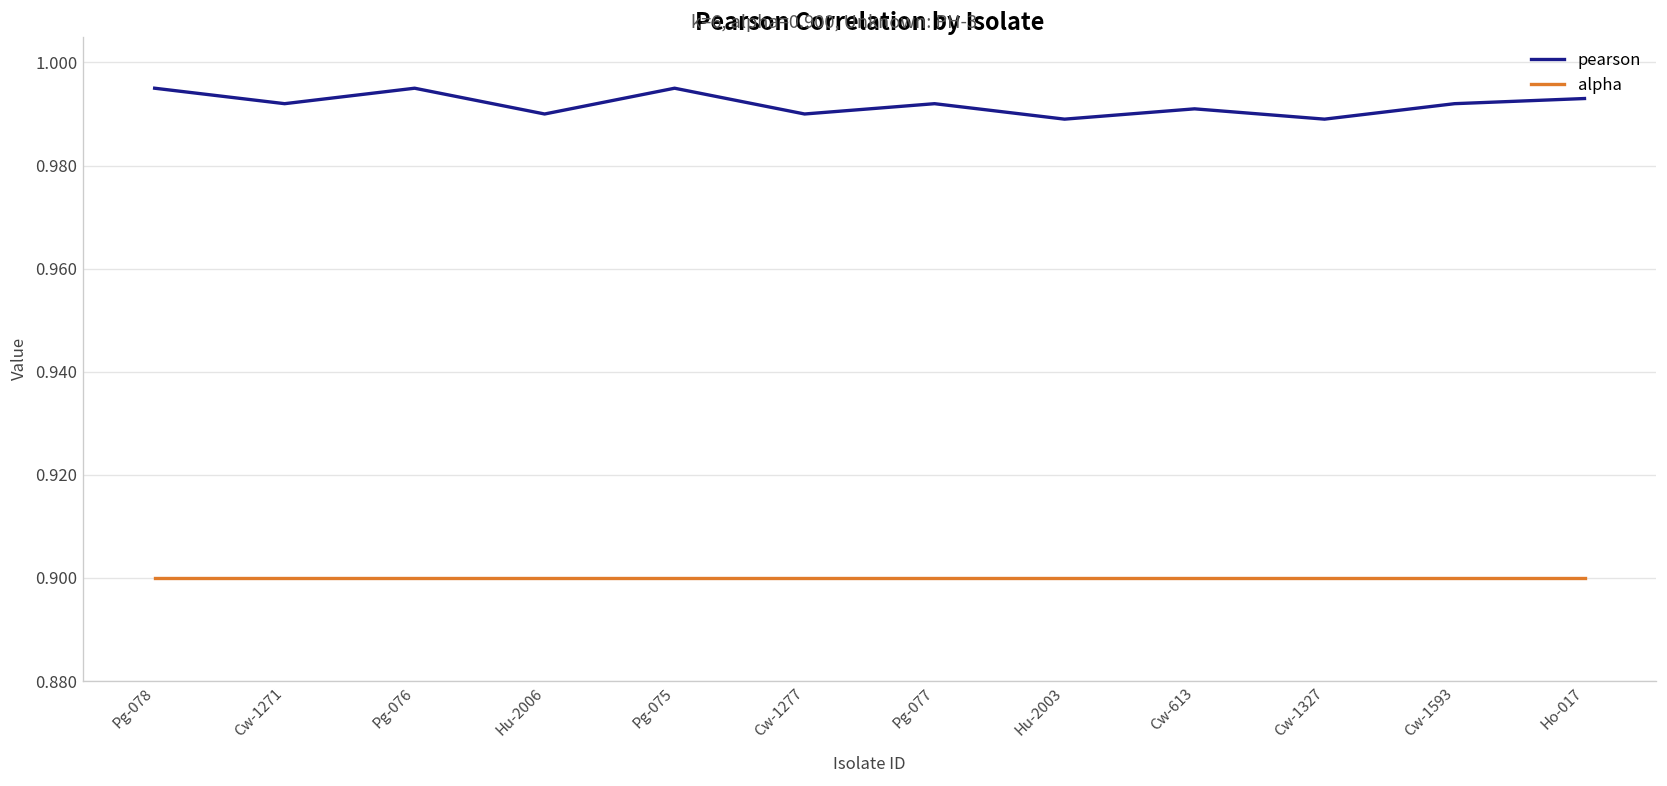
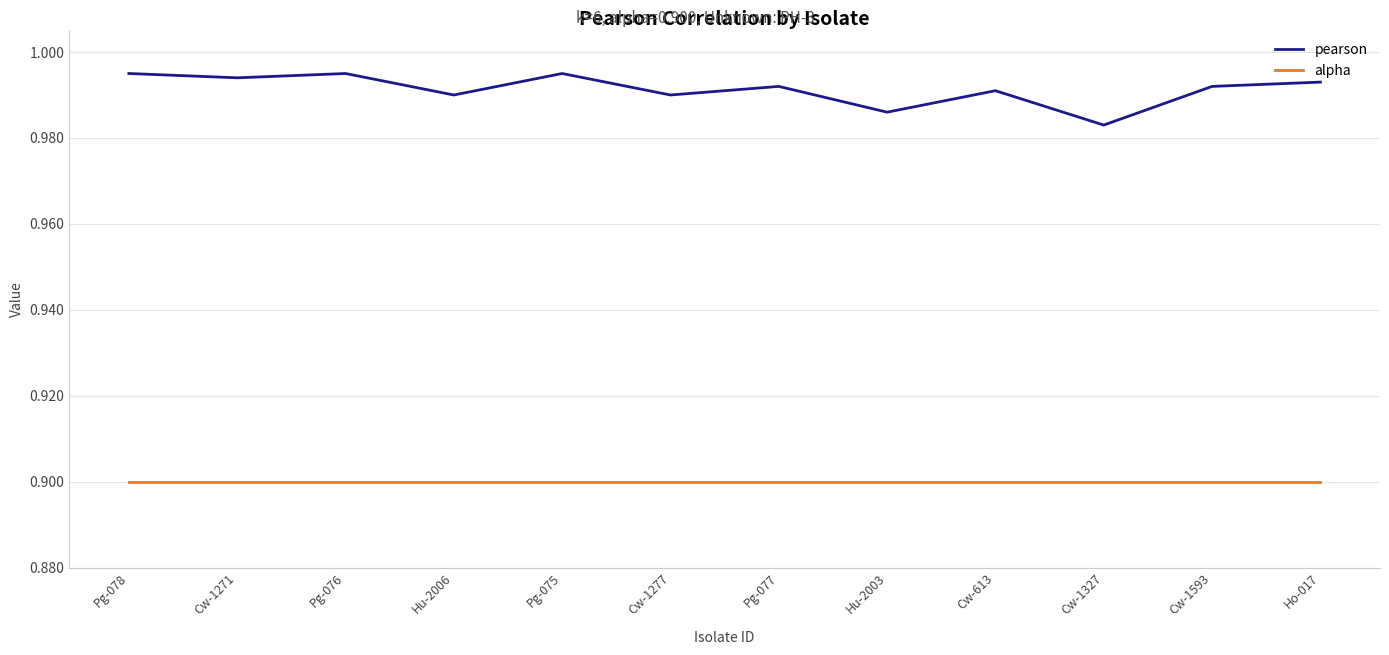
  {
    "pearson": {
      "Pg-078": 0.995,
-     "Cw-1271": 0.992,
+     "Cw-1271": 0.994,
      "Pg-076": 0.995,
      "Hu-2006": 0.990,
      "Pg-075": 0.995,
      "Cw-1277": 0.990,
      "Pg-077": 0.992,
-     "Hu-2003": 0.989,
+     "Hu-2003": 0.986,
      "Cw-613": 0.991,
-     "Cw-1327": 0.989,
+     "Cw-1327": 0.983,
      "Cw-1593": 0.992,
      "Ho-017": 0.993
    },
    "alpha": {
      "Pg-078": 0.900,
      "Cw-1271": 0.900,
      "Pg-076": 0.900,
      "Hu-2006": 0.900,
      "Pg-075": 0.900,
      "Cw-1277": 0.900,
      "Pg-077": 0.900,
      "Hu-2003": 0.900,
      "Cw-613": 0.900,
      "Cw-1327": 0.900,
      "Cw-1593": 0.900,
      "Ho-017": 0.900
    }
  }
